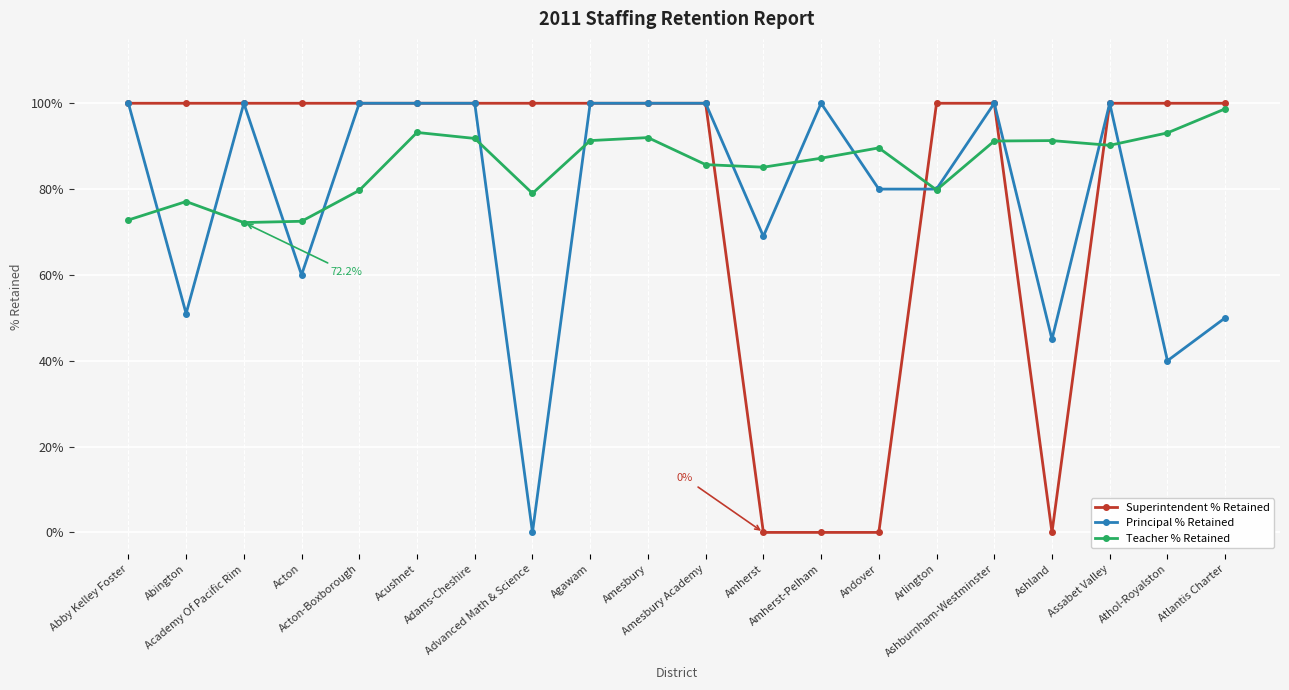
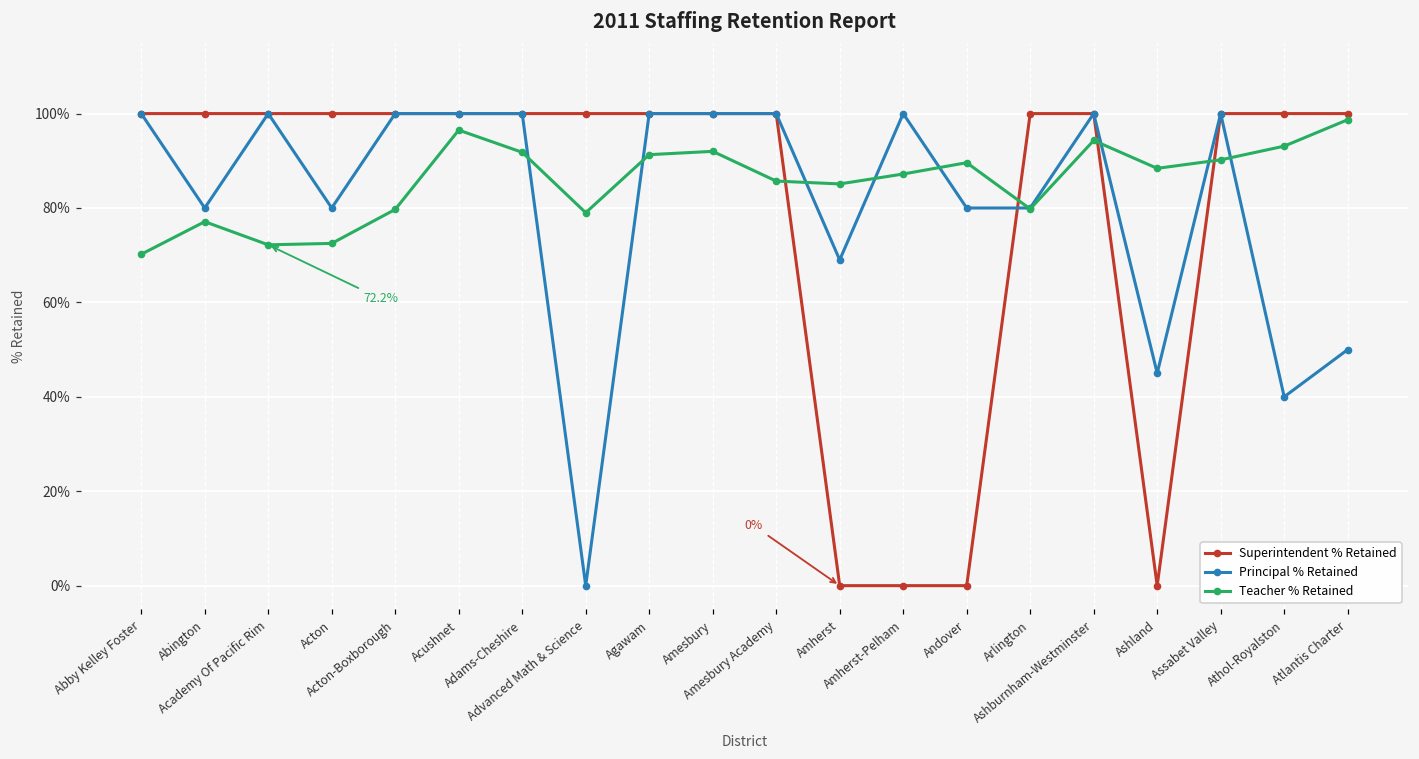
  {
    "Superintendent % Retained": {
      "Amherst": "0%"
    },
    "Principal % Retained": {
-     "Abington": "51%",
-     "Acton": "60%",
+     "Abington": "80%",
+     "Acton": "80%",
      "Advanced Math & Science": "0%",
      "Amherst": "69%",
      "Amherst-Pelham": "100%",
      "Andover": "80%",
      "Ashland": "45%",
      "Athol-Royalston": "40%",
      "Atlantis Charter": "50%"
    },
    "Teacher % Retained": {
-     "Abby Kelley Foster": "73%",
+     "Abby Kelley Foster": "70%",
      "Abington": "77%",
      "Academy Of Pacific Rim": "72%",
      "Acton": "73%",
      "Acton-Boxborough": "80%",
-     "Acushnet": "93%",
+     "Acushnet": "97%",
      "Adams-Cheshire": "92%",
      "Advanced Math & Science": "79%",
      "Agawam": "91%",
      "Amesbury": "92%",
      "Amesbury Academy": "86%",
      "Amherst": "85%",
      "Amherst-Pelham": "87%",
      "Andover": "90%",
-     "Ashburnham-Westminster": "91%",
-     "Ashland": "91%",
+     "Ashburnham-Westminster": "94%",
+     "Ashland": "88%",
      "Assabet Valley": "90%",
      "Athol-Royalston": "93%",
      "Atlantis Charter": "99%"
    }
  }
